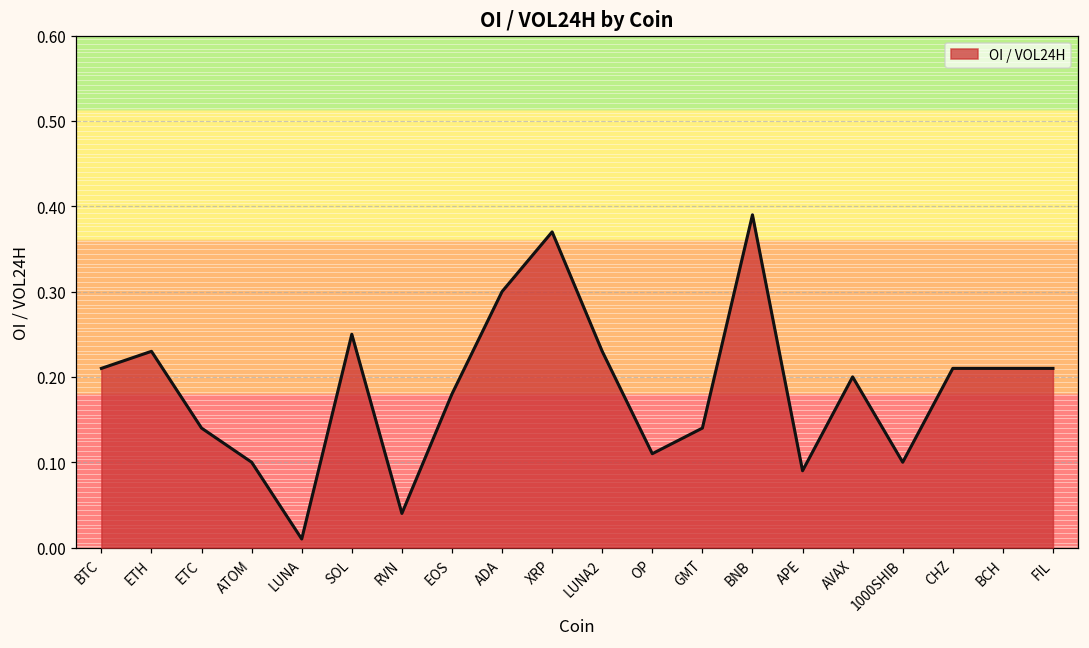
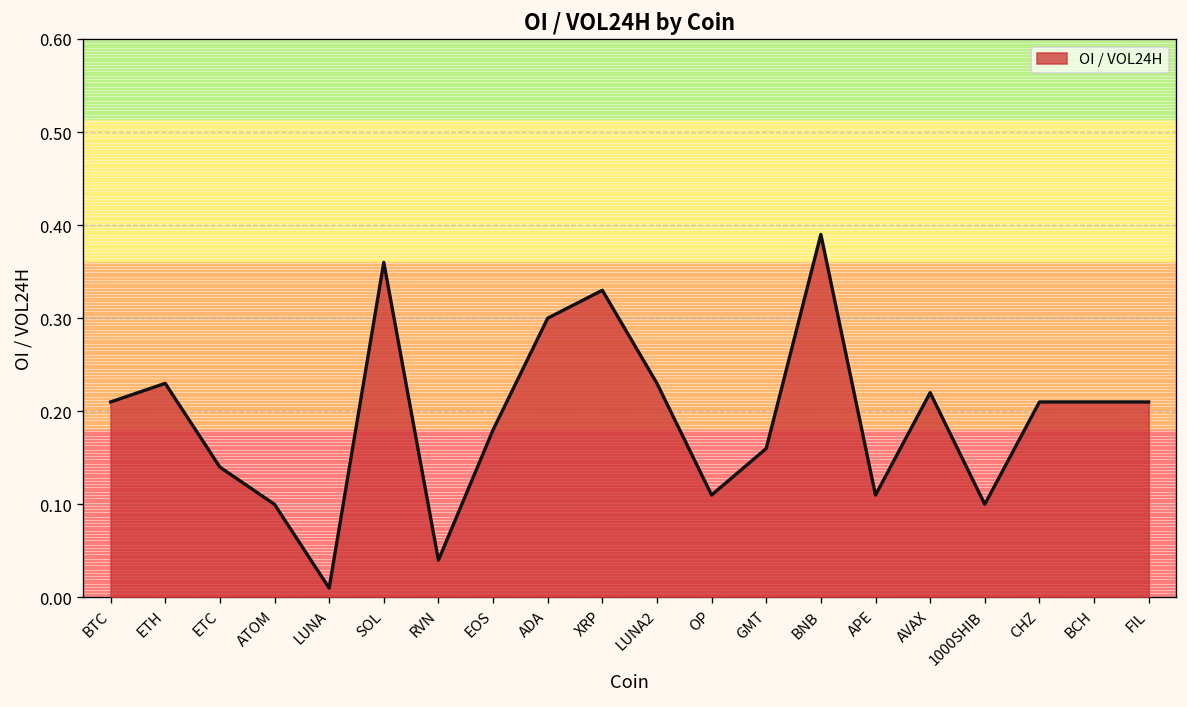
  {
    "BTC": 0.21,
    "ETH": 0.23,
    "ETC": 0.14,
    "ATOM": 0.10,
    "LUNA": 0.01,
-   "SOL": 0.25,
+   "SOL": 0.36,
    "RVN": 0.04,
    "EOS": 0.18,
    "ADA": 0.30,
-   "XRP": 0.37,
+   "XRP": 0.33,
    "LUNA2": 0.23,
    "OP": 0.11,
-   "GMT": 0.14,
+   "GMT": 0.16,
    "BNB": 0.39,
-   "APE": 0.09,
-   "AVAX": 0.20,
+   "APE": 0.11,
+   "AVAX": 0.22,
    "1000SHIB": 0.10,
    "CHZ": 0.21,
    "BCH": 0.21,
    "FIL": 0.21
  }
